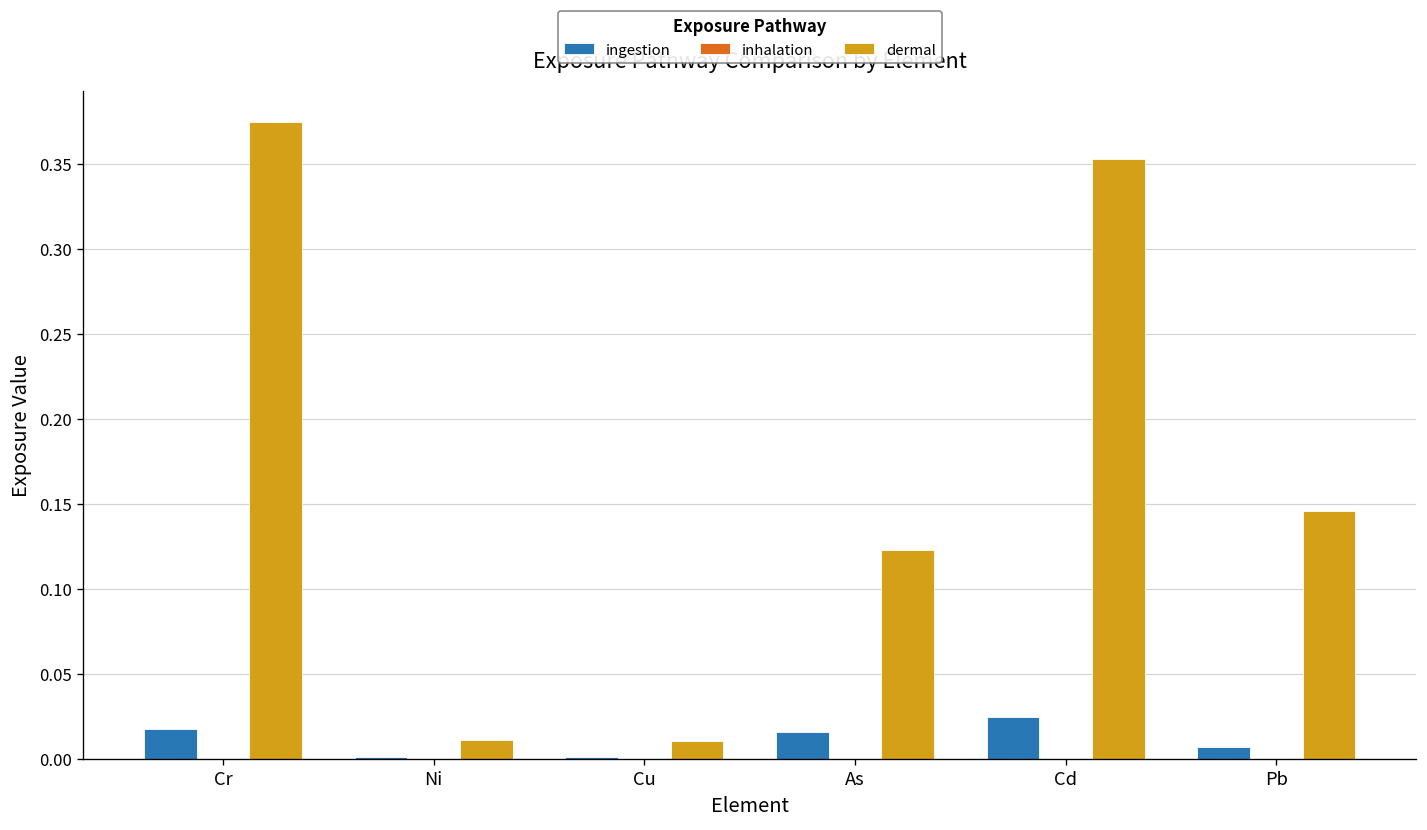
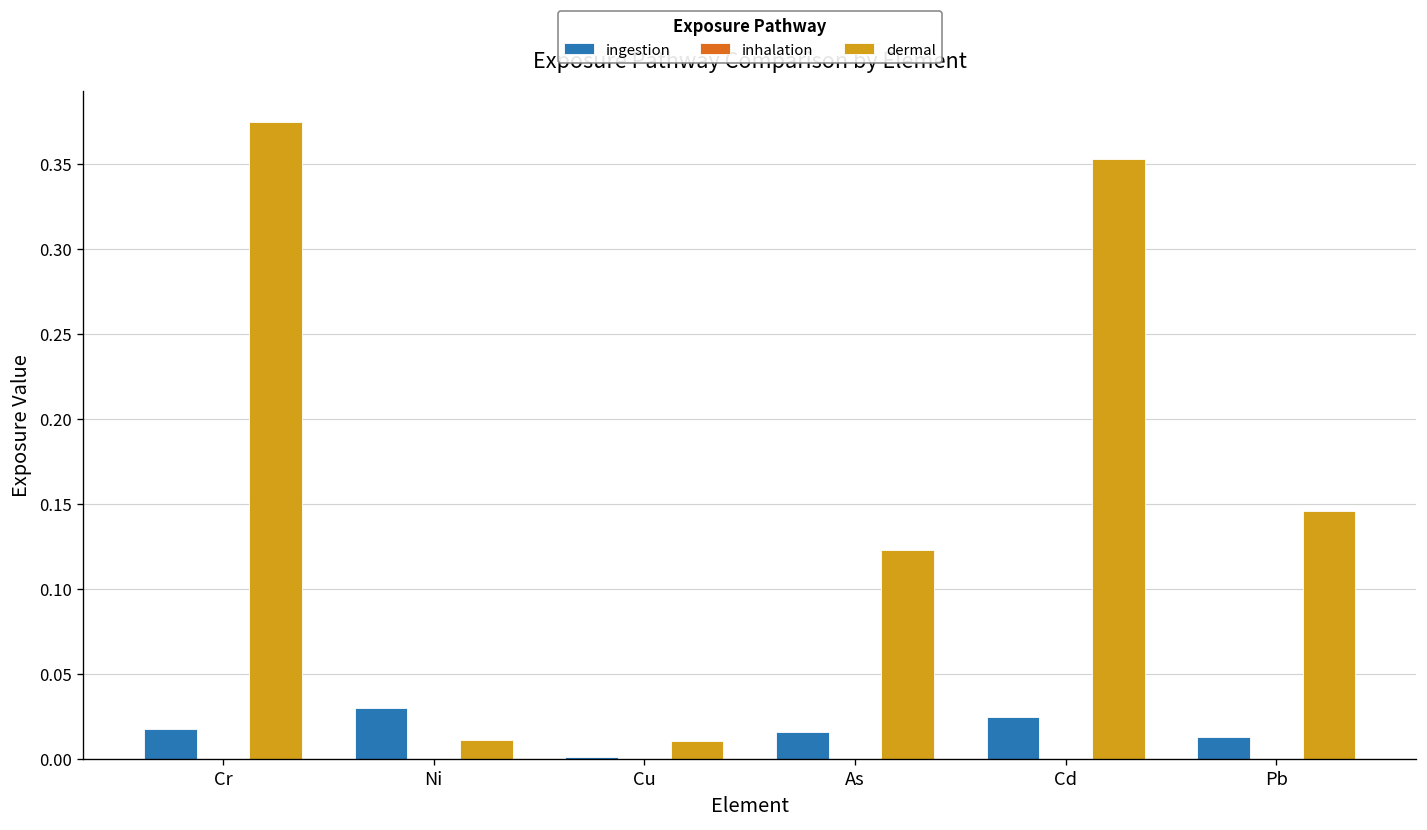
  {
    "ingestion": {
      "Cr": 0.017,
-     "Ni": 0.001,
+     "Ni": 0.030,
      "As": 0.016,
      "Cd": 0.025,
-     "Pb": 0.007
+     "Pb": 0.013
    }
  }
